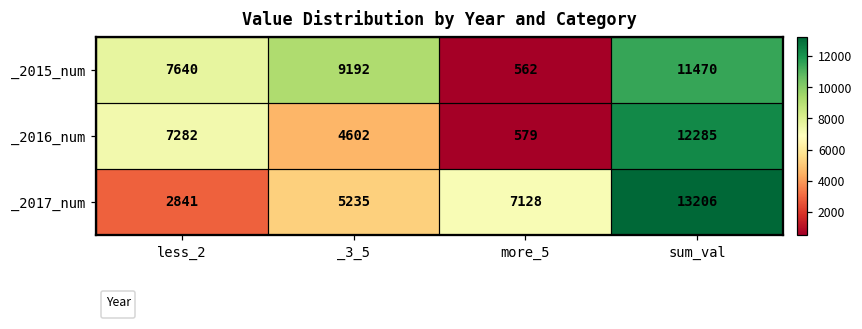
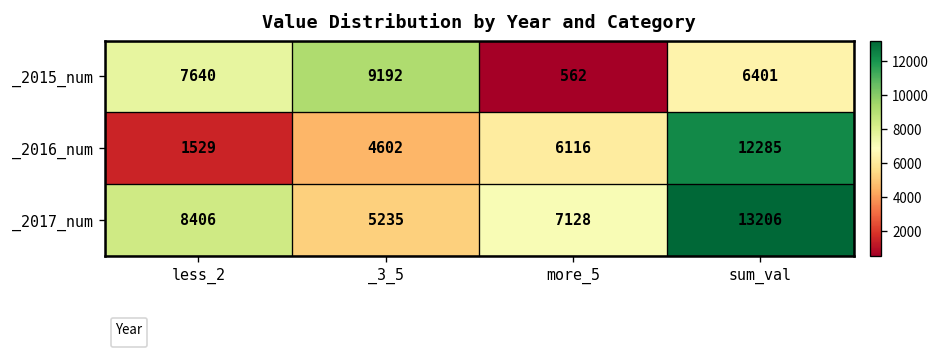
  {
    "_2015_num": {
      "less_2": 7640,
      "_3_5": 9192,
      "more_5": 562,
-     "sum_val": 11470
+     "sum_val": 6401
    },
    "_2016_num": {
-     "less_2": 7282,
+     "less_2": 1529,
      "_3_5": 4602,
-     "more_5": 579,
+     "more_5": 6116,
      "sum_val": 12285
    },
    "_2017_num": {
-     "less_2": 2841,
+     "less_2": 8406,
      "_3_5": 5235,
      "more_5": 7128,
      "sum_val": 13206
    }
  }
